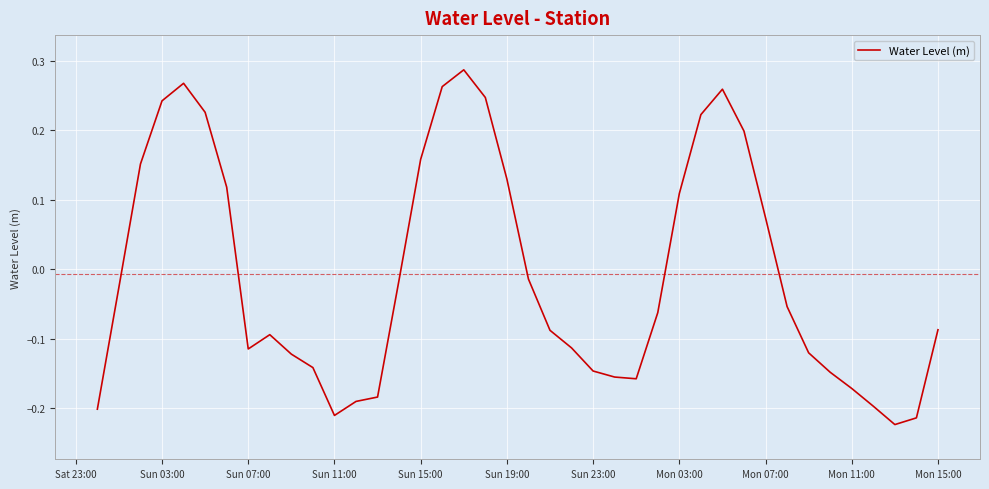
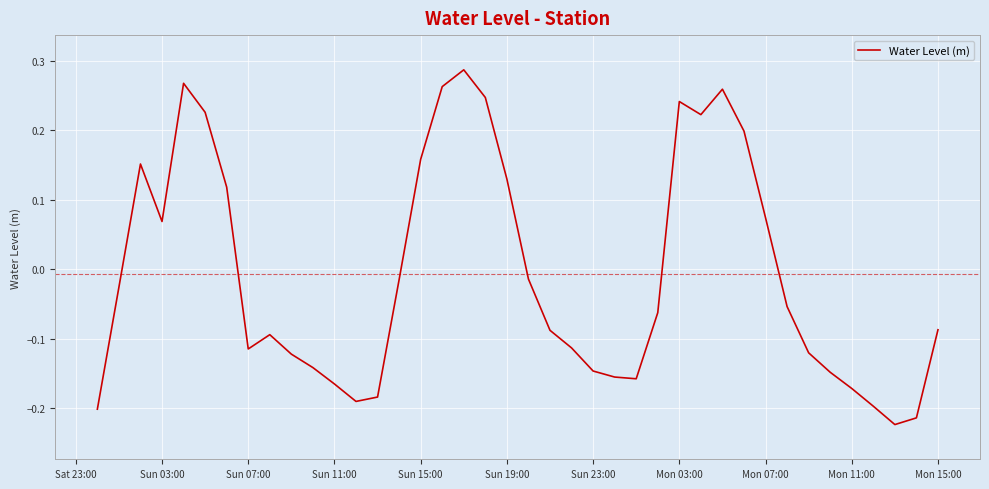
  {
-   "Sun 03:00": 0.24,
+   "Sun 03:00": 0.07,
    "Sun 07:00": -0.11,
-   "Sun 11:00": -0.21,
+   "Sun 11:00": -0.17,
    "Sun 15:00": 0.16,
    "Sun 19:00": 0.13,
    "Sun 23:00": -0.15,
-   "Mon 03:00": 0.11,
+   "Mon 03:00": 0.24,
    "Mon 07:00": 0.07,
    "Mon 11:00": -0.17,
    "Mon 15:00": -0.09
  }
